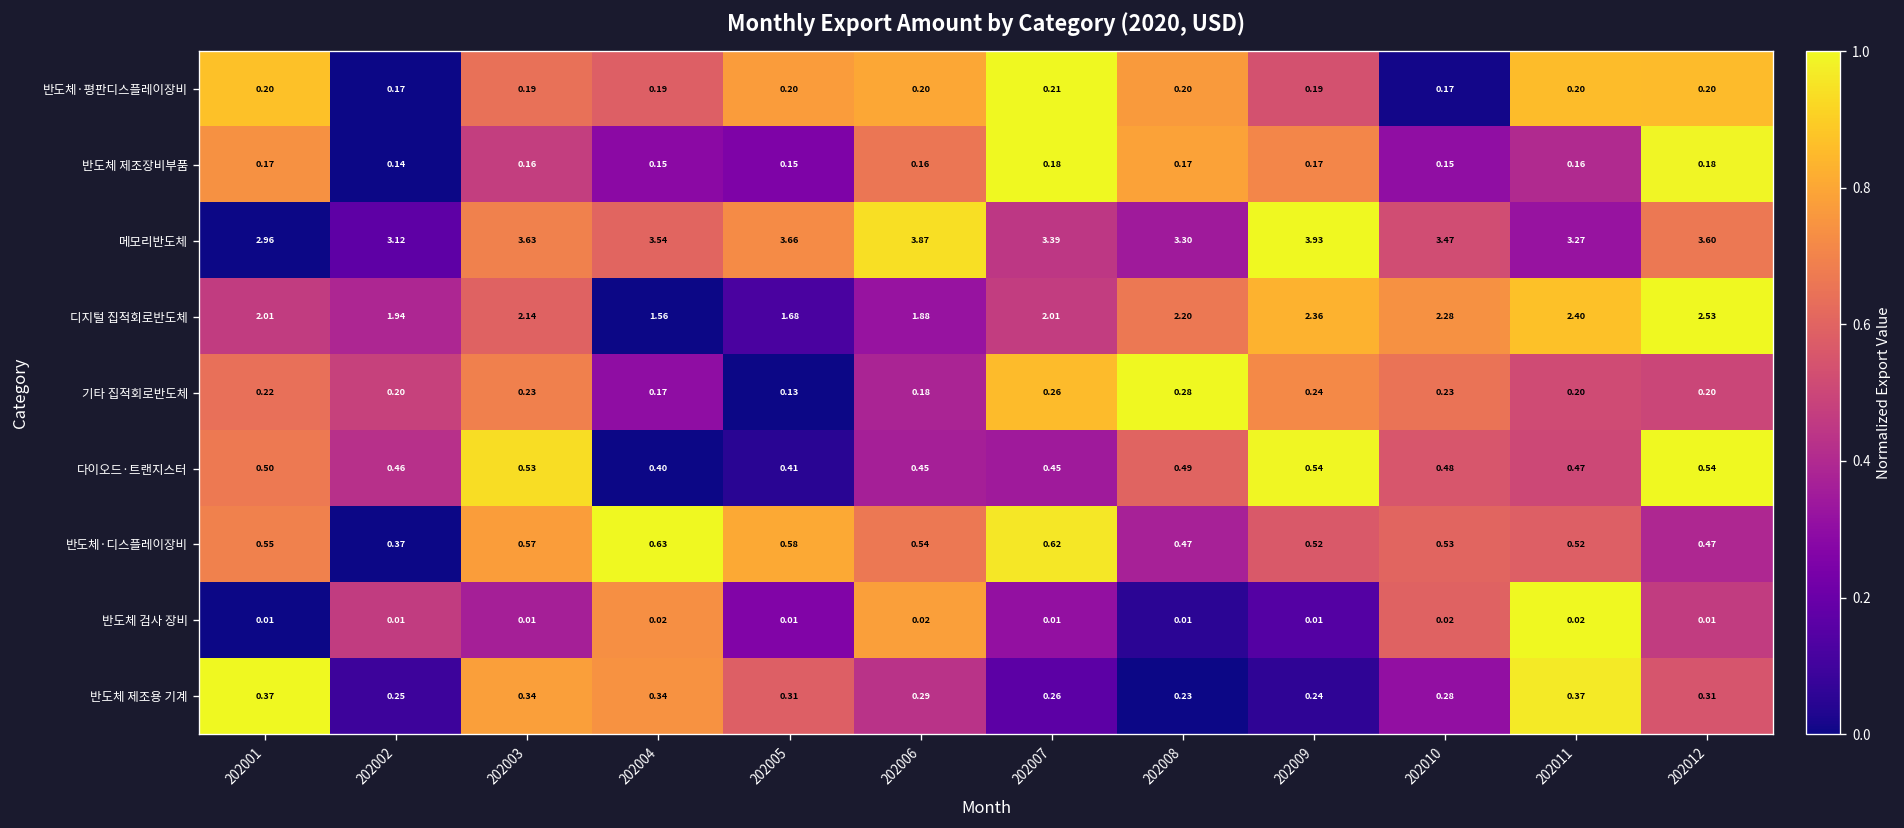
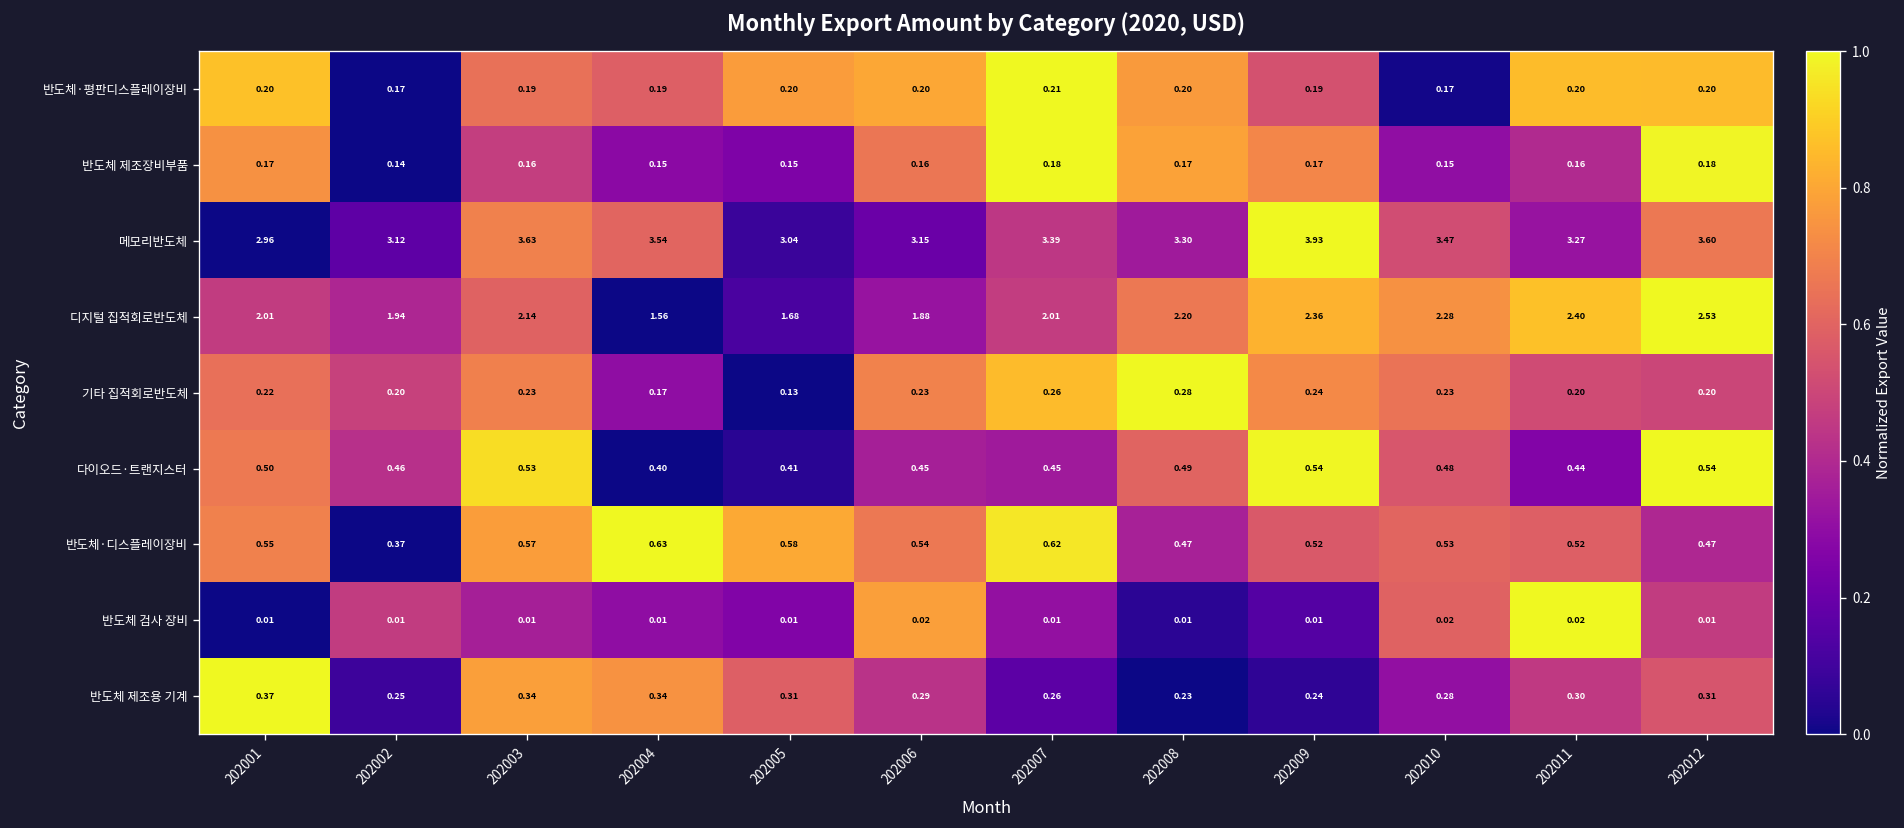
  {
    "반도체·평판디스플레이장비": {
      "202001": 0.20,
      "202002": 0.17,
      "202003": 0.19,
      "202004": 0.19,
      "202005": 0.20,
      "202006": 0.20,
      "202007": 0.21,
      "202008": 0.20,
      "202009": 0.19,
      "202010": 0.17,
      "202011": 0.20,
      "202012": 0.20
    },
    "반도체 제조장비부품": {
      "202001": 0.17,
      "202002": 0.14,
      "202003": 0.16,
      "202004": 0.15,
      "202005": 0.15,
      "202006": 0.16,
      "202007": 0.18,
      "202008": 0.17,
      "202009": 0.17,
      "202010": 0.15,
      "202011": 0.16,
      "202012": 0.18
    },
    "메모리반도체": {
      "202001": 2.96,
      "202002": 3.12,
      "202003": 3.63,
      "202004": 3.54,
-     "202005": 3.66,
-     "202006": 3.87,
+     "202005": 3.04,
+     "202006": 3.15,
      "202007": 3.39,
      "202008": 3.30,
      "202009": 3.93,
      "202010": 3.47,
      "202011": 3.27,
      "202012": 3.60
    },
    "디지털 집적회로반도체": {
      "202001": 2.01,
      "202002": 1.94,
      "202003": 2.14,
      "202004": 1.56,
      "202005": 1.68,
      "202006": 1.88,
      "202007": 2.01,
      "202008": 2.20,
      "202009": 2.36,
      "202010": 2.28,
      "202011": 2.40,
      "202012": 2.53
    },
    "기타 집적회로반도체": {
      "202001": 0.22,
      "202002": 0.20,
      "202003": 0.23,
      "202004": 0.17,
      "202005": 0.13,
-     "202006": 0.18,
+     "202006": 0.23,
      "202007": 0.26,
      "202008": 0.28,
      "202009": 0.24,
      "202010": 0.23,
      "202011": 0.20,
      "202012": 0.20
    },
    "다이오드·트랜지스터": {
      "202001": 0.50,
      "202002": 0.46,
      "202003": 0.53,
      "202004": 0.40,
      "202005": 0.41,
      "202006": 0.45,
      "202007": 0.45,
      "202008": 0.49,
      "202009": 0.54,
      "202010": 0.48,
-     "202011": 0.47,
+     "202011": 0.44,
      "202012": 0.54
    },
    "반도체·디스플레이장비": {
      "202001": 0.55,
      "202002": 0.37,
      "202003": 0.57,
      "202004": 0.63,
      "202005": 0.58,
      "202006": 0.54,
      "202007": 0.62,
      "202008": 0.47,
      "202009": 0.52,
      "202010": 0.53,
      "202011": 0.52,
      "202012": 0.47
    },
    "반도체 검사 장비": {
      "202001": 0.01,
      "202002": 0.01,
      "202003": 0.01,
-     "202004": 0.02,
+     "202004": 0.01,
      "202005": 0.01,
      "202006": 0.02,
      "202007": 0.01,
      "202008": 0.01,
      "202009": 0.01,
      "202010": 0.02,
      "202011": 0.02,
      "202012": 0.01
    },
    "반도체 제조용 기계": {
      "202001": 0.37,
      "202002": 0.25,
      "202003": 0.34,
      "202004": 0.34,
      "202005": 0.31,
      "202006": 0.29,
      "202007": 0.26,
      "202008": 0.23,
      "202009": 0.24,
      "202010": 0.28,
-     "202011": 0.37,
+     "202011": 0.30,
      "202012": 0.31
    }
  }
